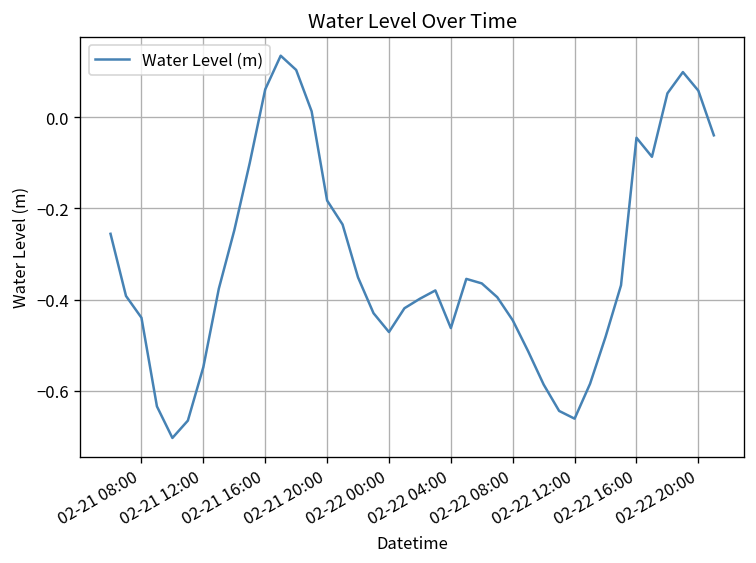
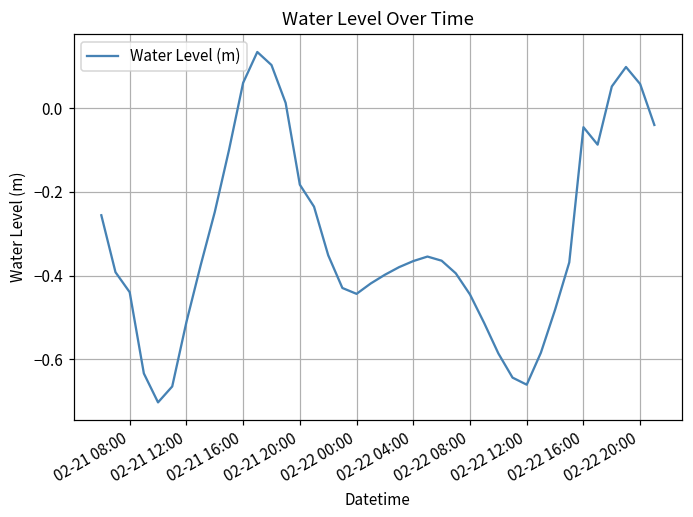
  {
    "02-21 08:00": -0.44,
-   "02-21 12:00": -0.55,
+   "02-21 12:00": -0.51,
    "02-21 16:00": 0.06,
    "02-21 20:00": -0.18,
-   "02-22 00:00": -0.47,
-   "02-22 04:00": -0.46,
+   "02-22 00:00": -0.44,
+   "02-22 04:00": -0.37,
    "02-22 08:00": -0.45,
    "02-22 12:00": -0.66,
    "02-22 16:00": -0.05,
    "02-22 20:00": 0.06
  }
